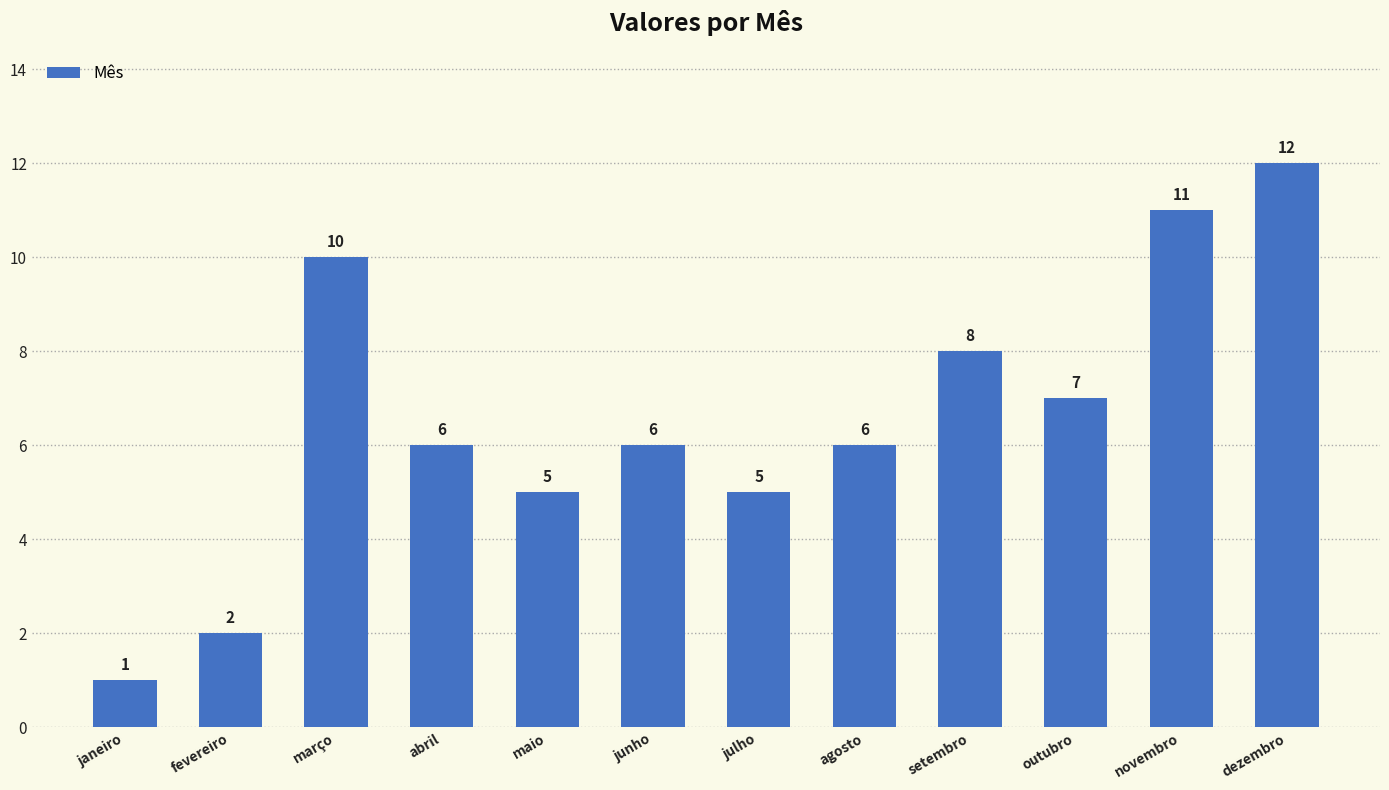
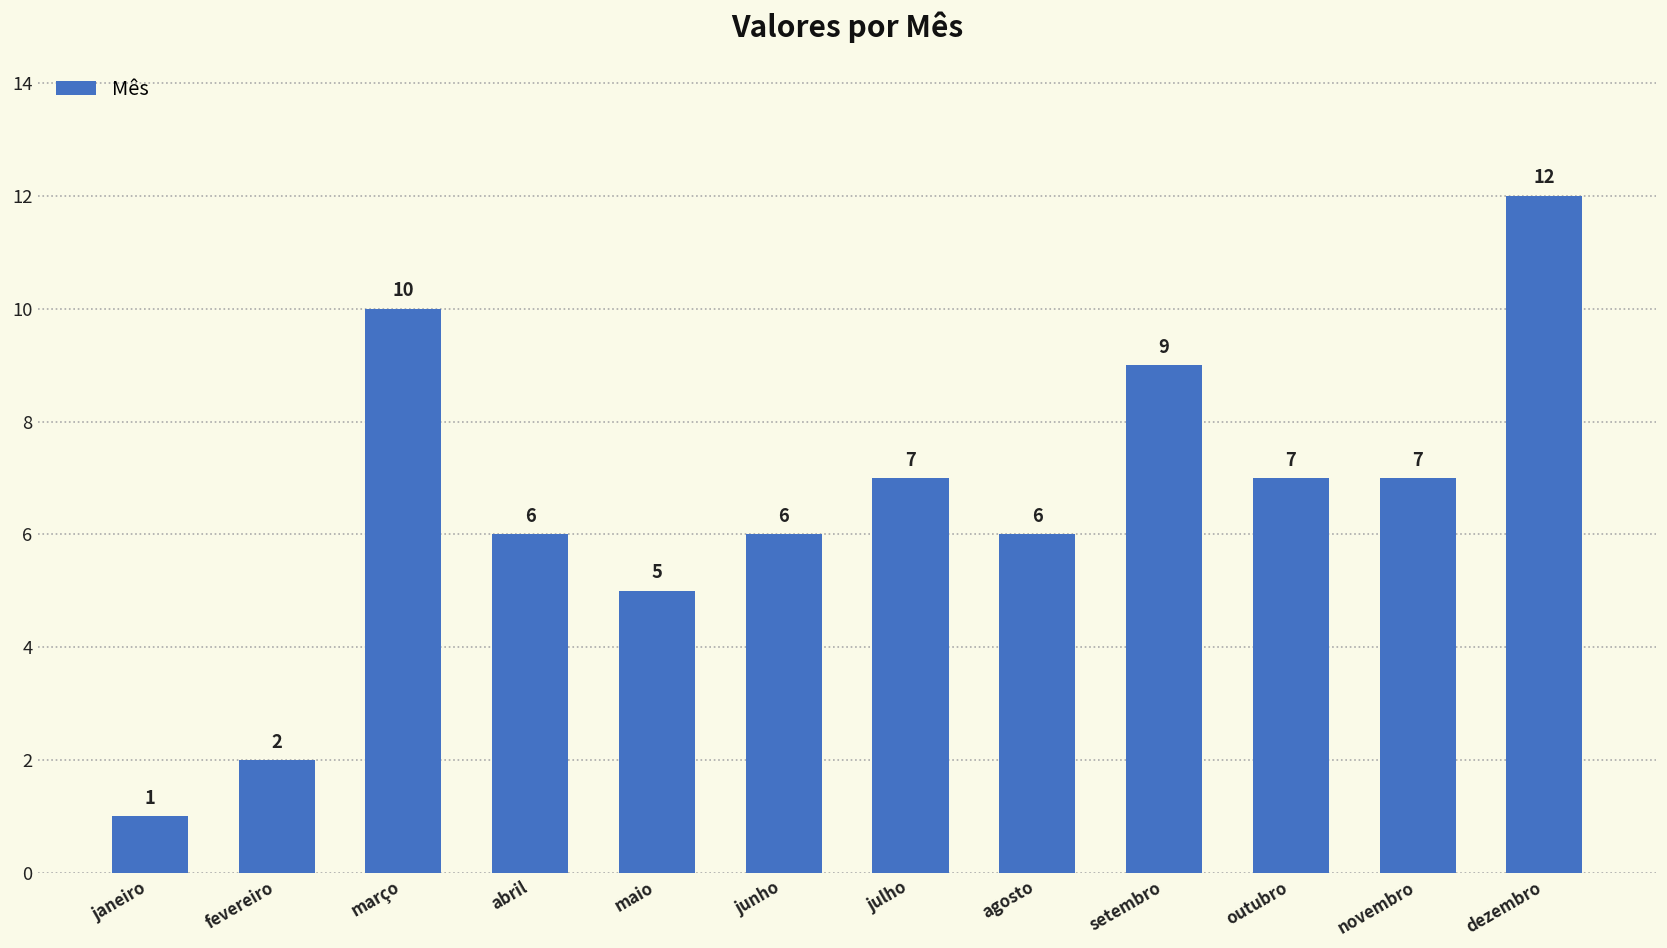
  {
    "janeiro": 1,
    "fevereiro": 2,
    "março": 10,
    "abril": 6,
    "maio": 5,
    "junho": 6,
-   "julho": 5,
+   "julho": 7,
    "agosto": 6,
-   "setembro": 8,
+   "setembro": 9,
    "outubro": 7,
-   "novembro": 11,
+   "novembro": 7,
    "dezembro": 12
  }
